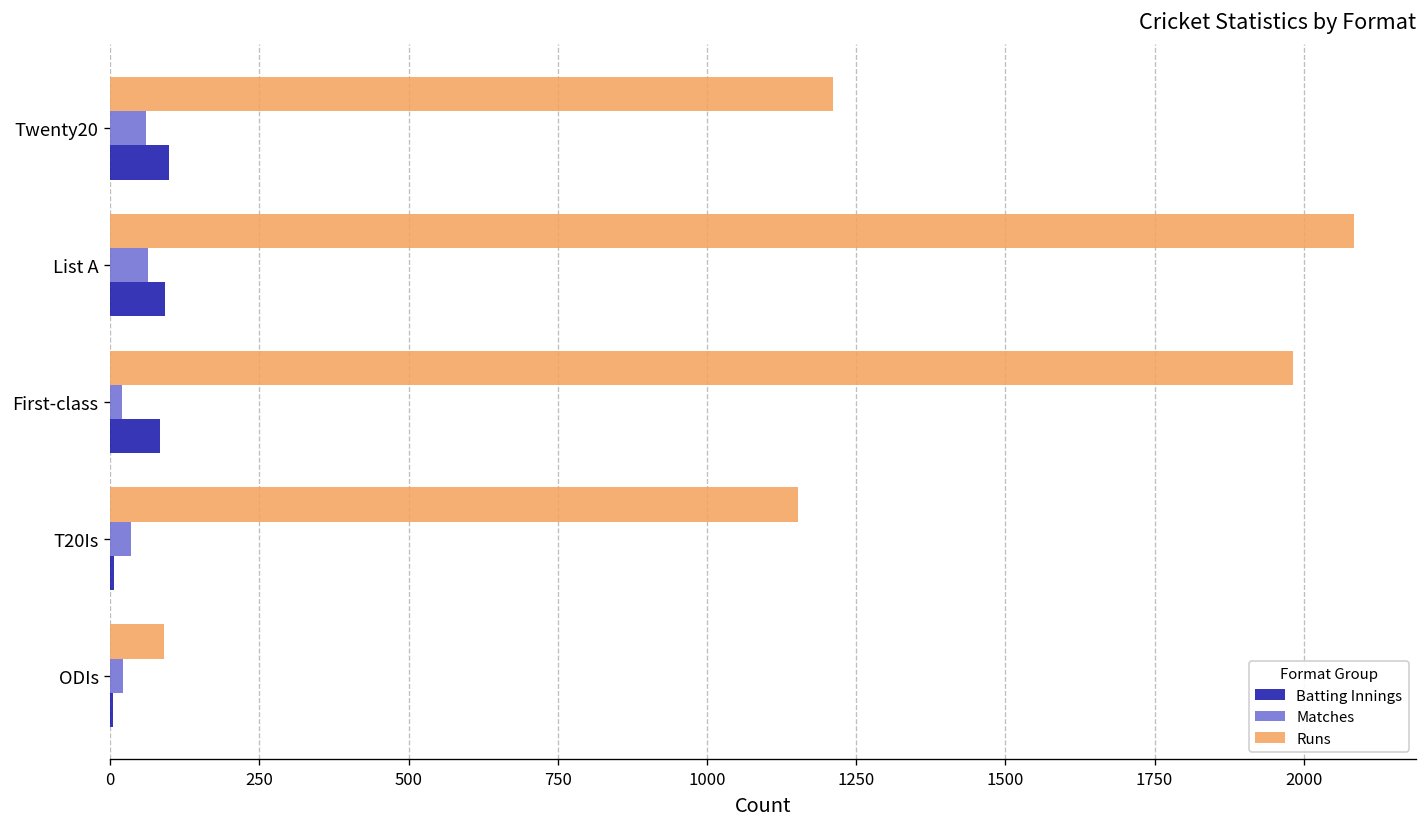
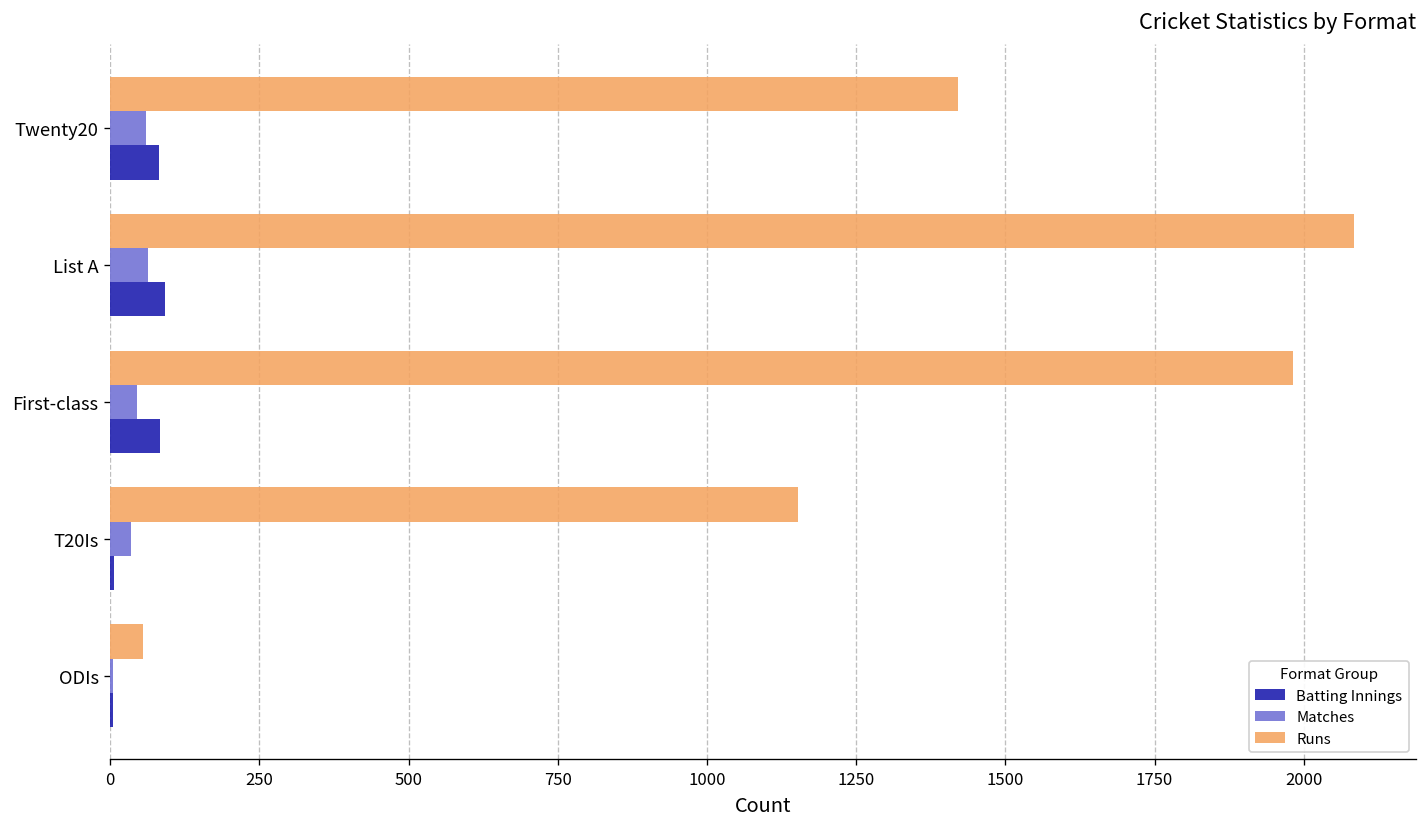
  {
    "Batting Innings": {
-     "Twenty20": 100,
+     "Twenty20": 80,
      "List A": 90,
      "First-class": 80,
      "T20Is": 10
    },
    "Matches": {
      "Twenty20": 60,
      "List A": 60,
-     "First-class": 20,
+     "First-class": 50,
      "T20Is": 40,
-     "ODIs": 20
+     "ODIs": 10
    },
    "Runs": {
-     "Twenty20": 1210,
+     "Twenty20": 1420,
      "List A": 2080,
      "First-class": 1980,
      "T20Is": 1150,
-     "ODIs": 90
+     "ODIs": 60
    }
  }
